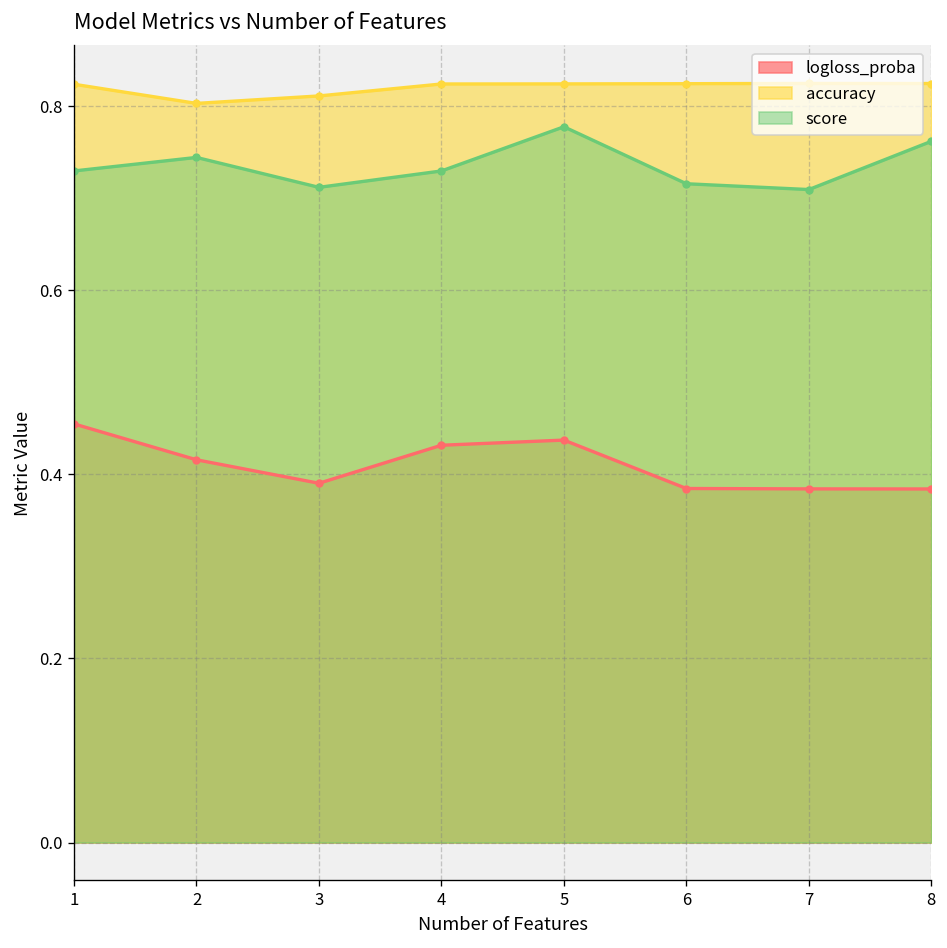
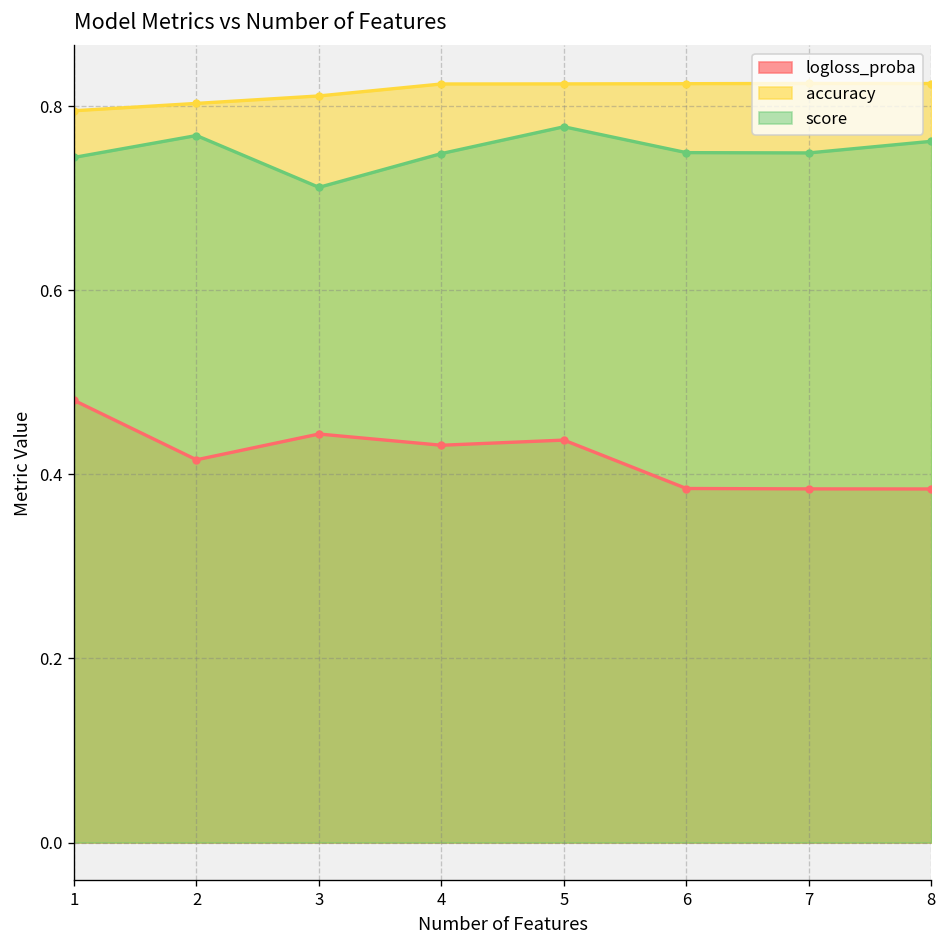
  {
    "logloss_proba": {
-     "1": 0.45,
+     "1": 0.48,
      "2": 0.42,
-     "3": 0.39,
+     "3": 0.44,
      "4": 0.43,
      "5": 0.44,
      "6": 0.38,
      "7": 0.38,
      "8": 0.38
    },
    "accuracy": {
-     "1": 0.82,
+     "1": 0.80,
      "2": 0.80,
      "3": 0.81,
      "4": 0.82,
      "5": 0.82,
      "6": 0.82,
      "8": 0.82
    },
    "score": {
-     "1": 0.73,
-     "2": 0.74,
+     "1": 0.74,
+     "2": 0.77,
      "3": 0.71,
-     "4": 0.73,
+     "4": 0.75,
      "5": 0.78,
-     "6": 0.72,
-     "7": 0.71,
+     "6": 0.75,
+     "7": 0.75,
      "8": 0.76
    }
  }
